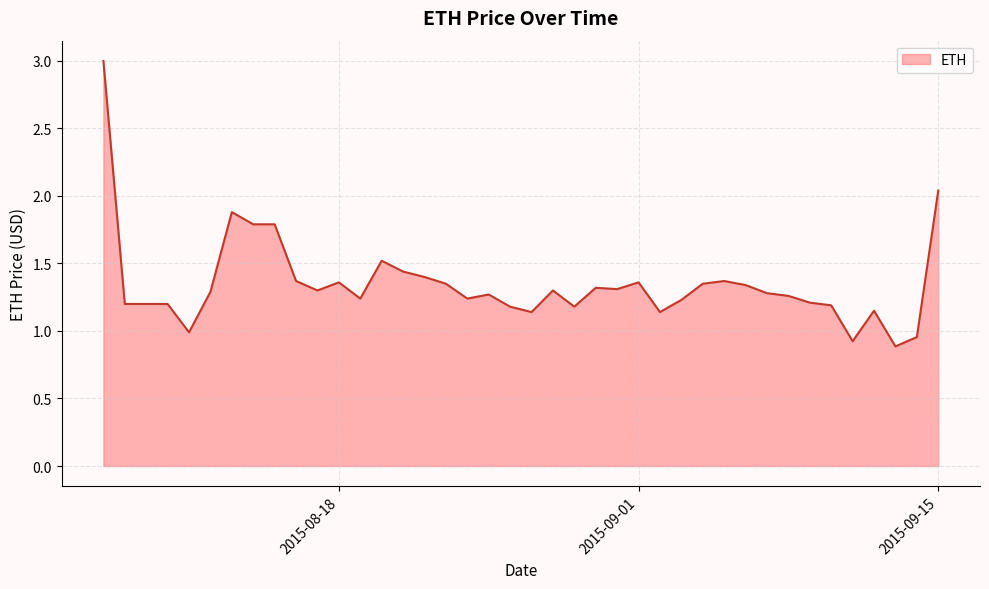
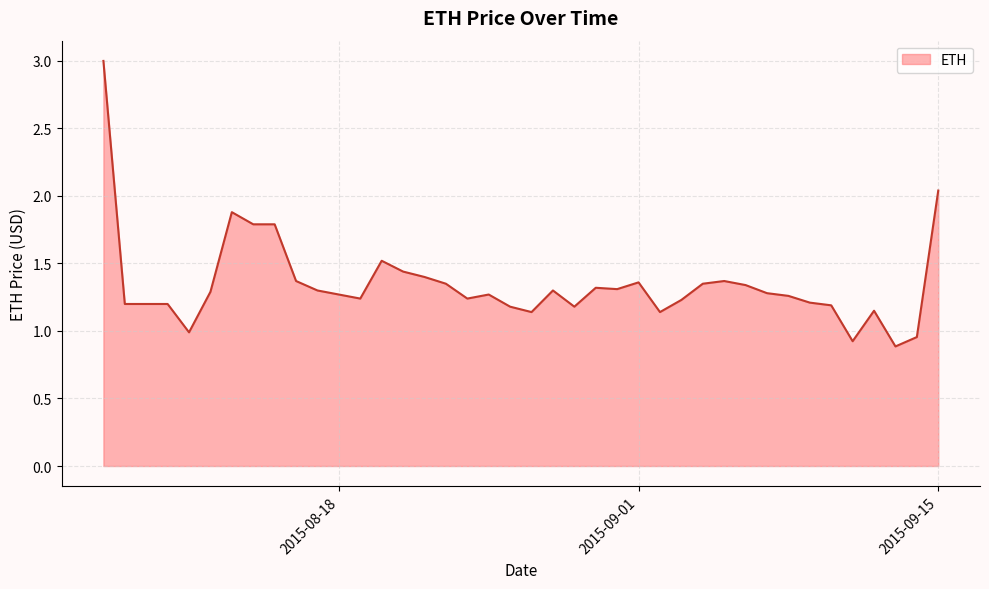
  {
-   "2015-08-18": 1.36,
+   "2015-08-18": 1.27,
    "2015-09-01": 1.36,
    "2015-09-15": 2.04
  }
